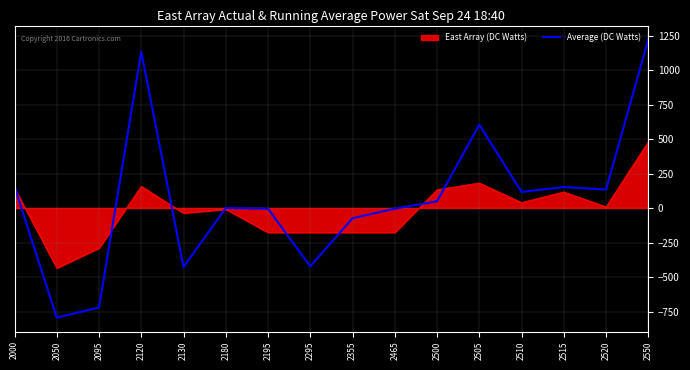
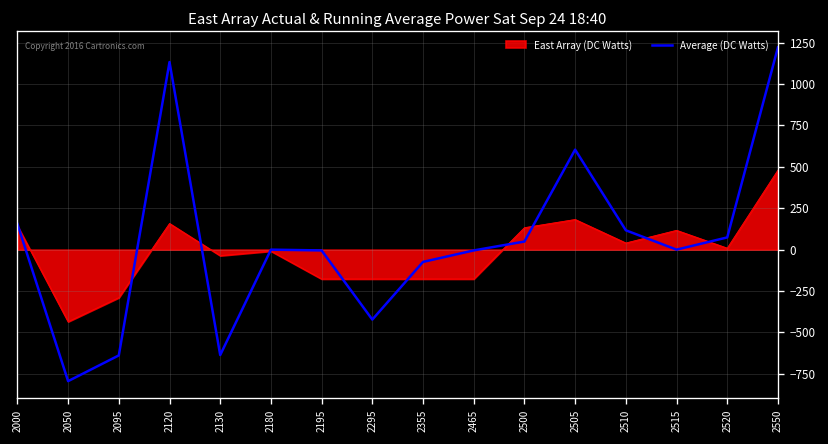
  {
    "Average (DC Watts)": {
      "2050": -790,
-     "2095": -720,
-     "2130": -430,
+     "2095": -640,
+     "2130": -640,
      "2295": -420,
      "2355": -70,
      "2500": 50,
      "2505": 600,
      "2510": 120,
-     "2515": 150,
-     "2520": 130,
+     "2515": 0,
+     "2520": 70,
      "2550": 1220
    }
  }
